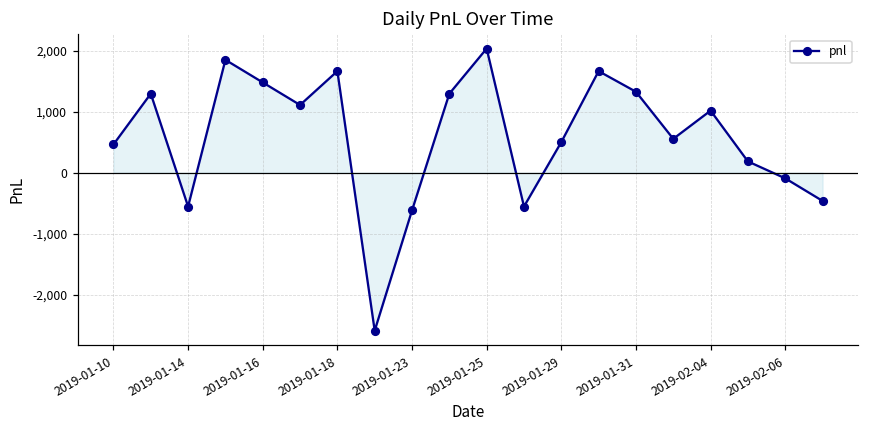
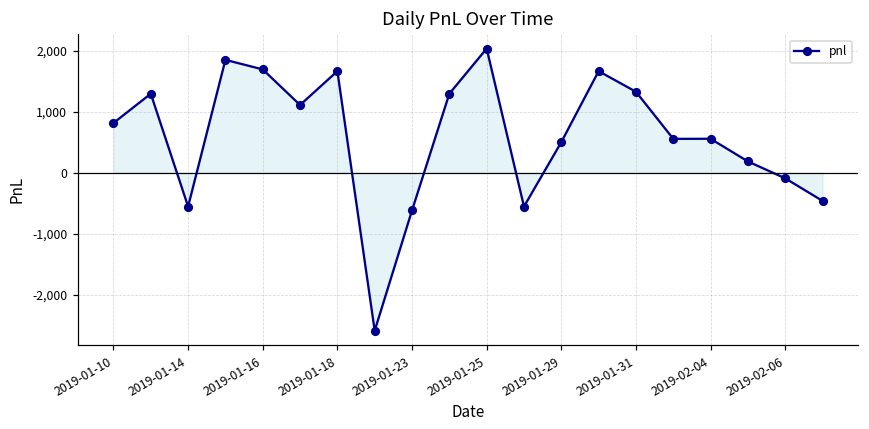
  {
    "pnl": {
-     "2019-01-10": "500",
+     "2019-01-10": "800",
      "2019-01-14": "-600",
-     "2019-01-16": "1,500",
+     "2019-01-16": "1,700",
      "2019-01-23": "-600",
-     "2019-02-04": "1,000",
+     "2019-02-04": "600",
      "2019-02-06": "-100"
    }
  }
